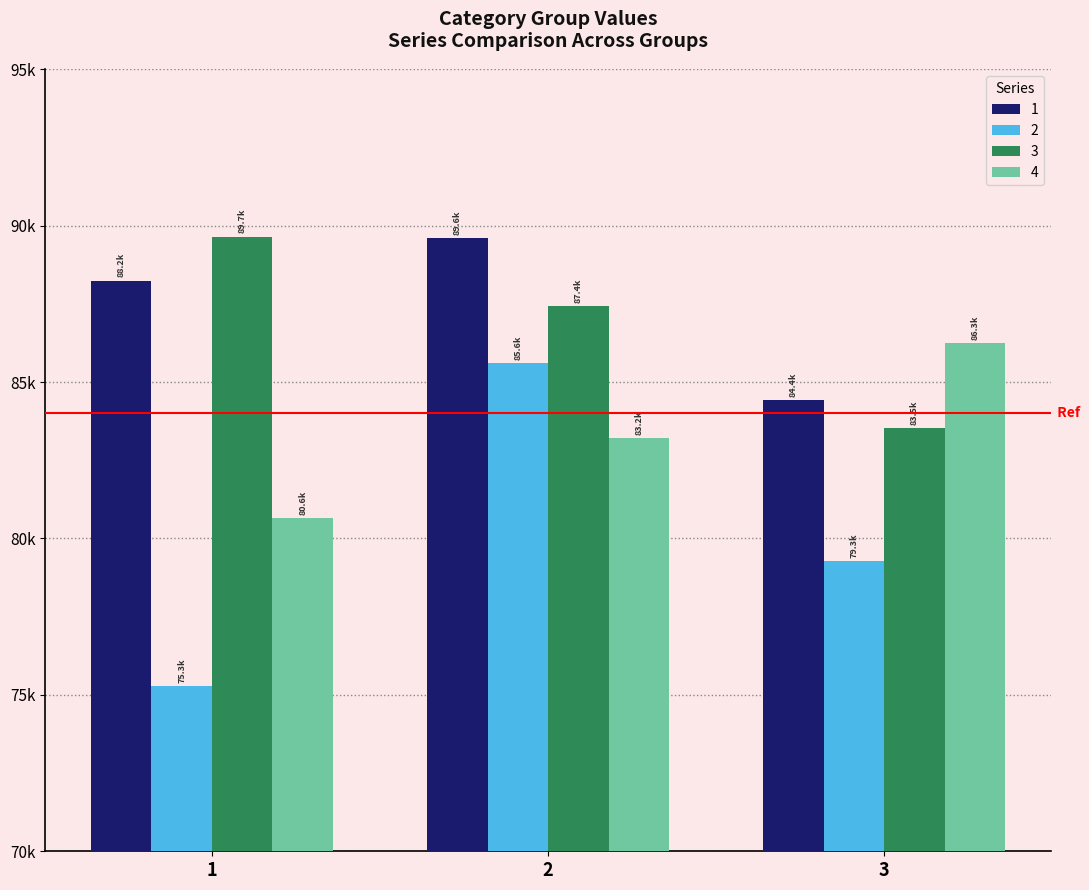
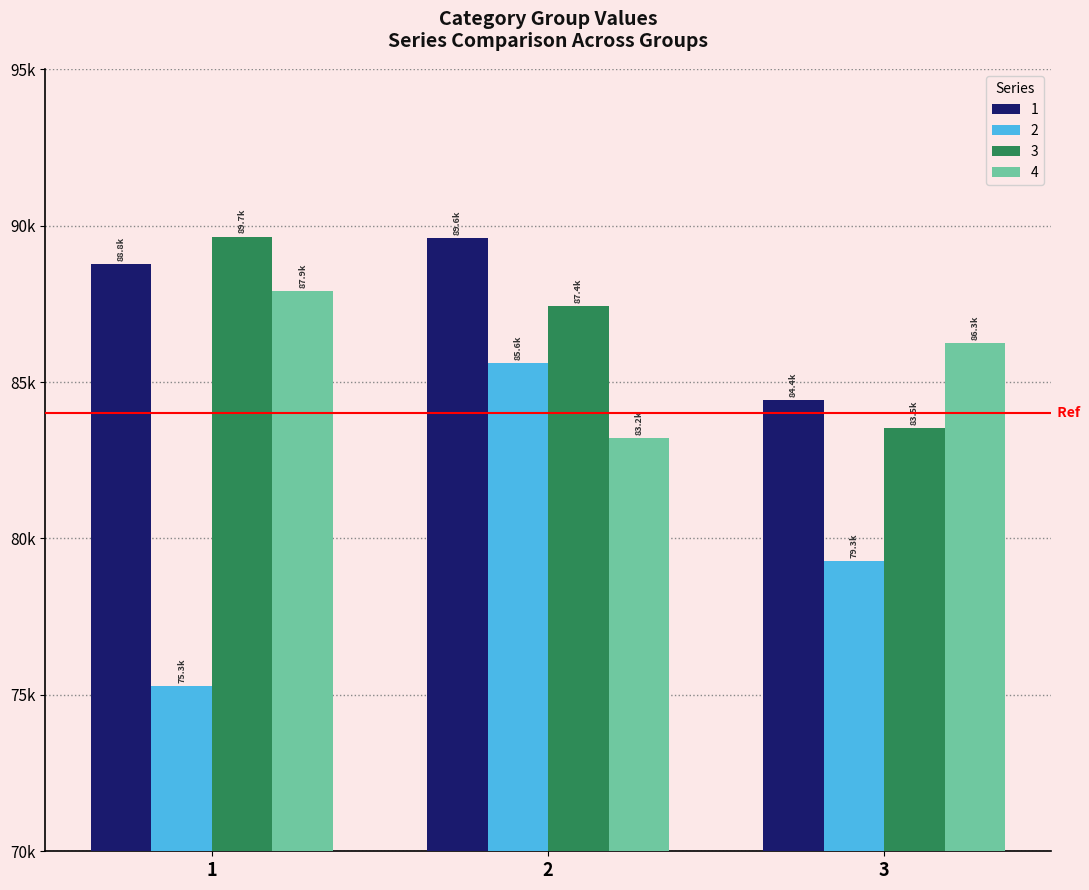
  {
    "1": {
-     "1": "88.2k",
+     "1": "88.8k",
      "2": "89.6k",
      "3": "84.4k"
    },
    "2": {
      "1": "75.3k",
      "2": "85.6k",
      "3": "79.3k"
    },
    "3": {
      "1": "89.7k",
      "2": "87.4k",
      "3": "83.5k"
    },
    "4": {
-     "1": "80.6k",
+     "1": "87.9k",
      "2": "83.2k",
      "3": "86.3k"
    }
  }
